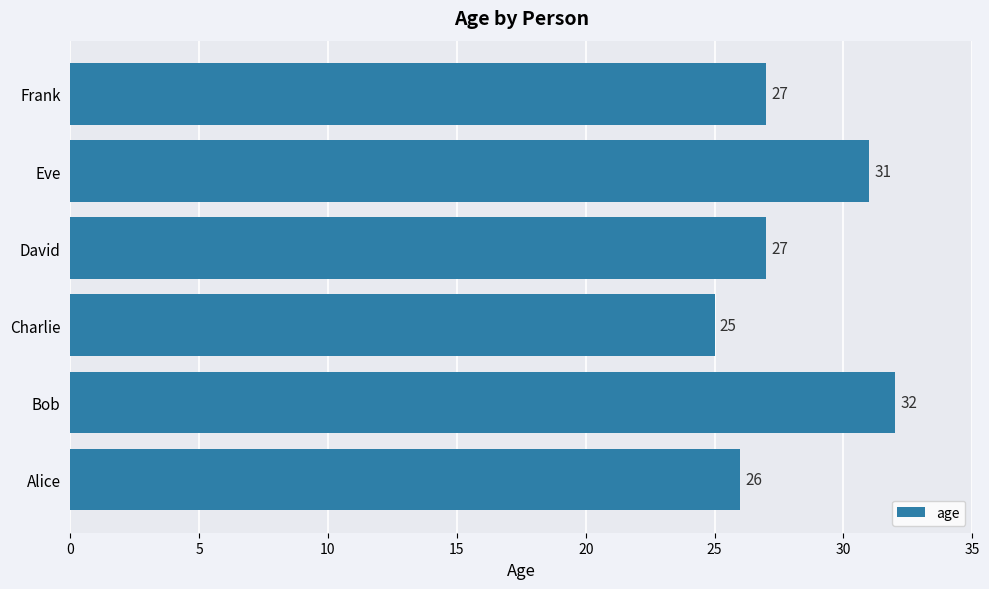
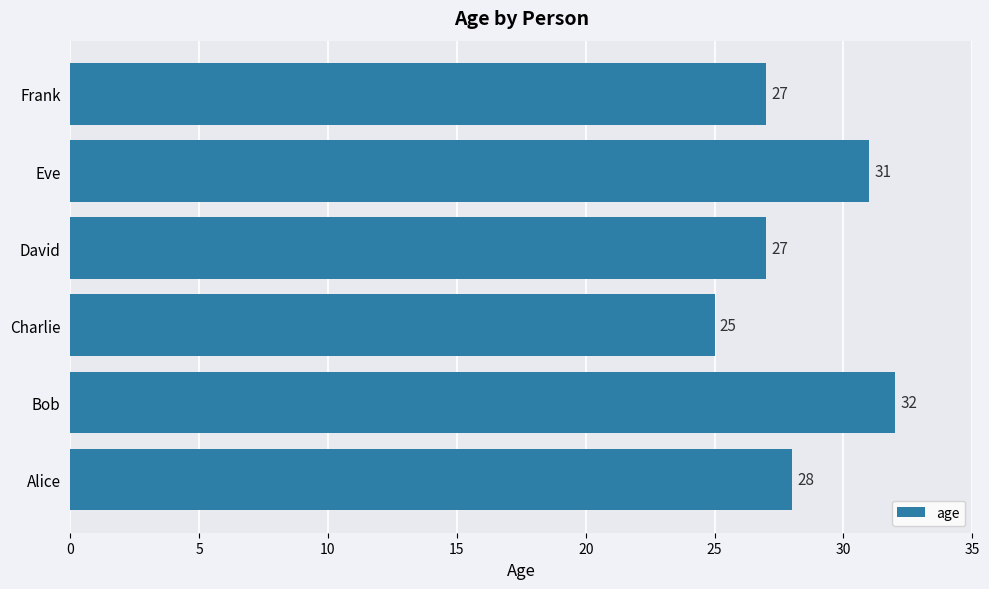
  {
    "Frank": 27,
    "Eve": 31,
    "David": 27,
    "Charlie": 25,
    "Bob": 32,
-   "Alice": 26
+   "Alice": 28
  }
